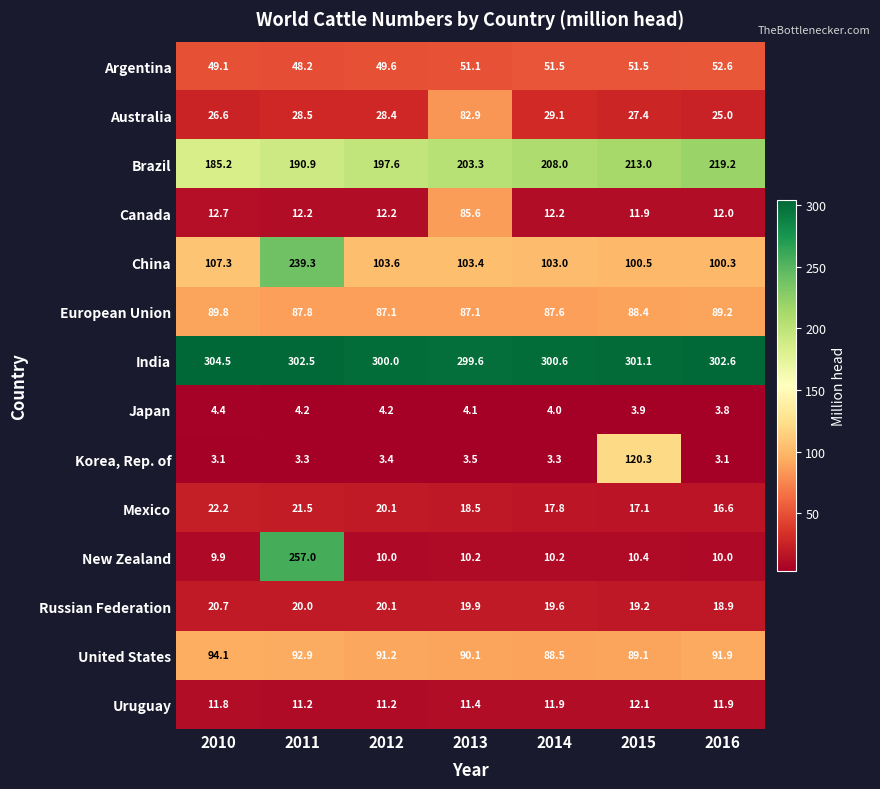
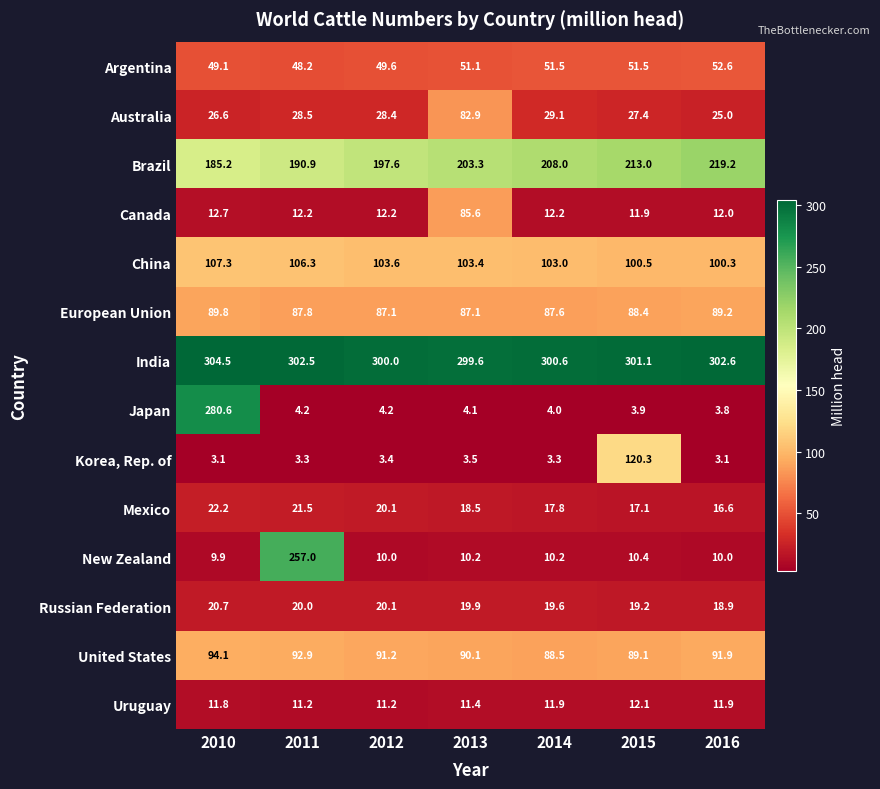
  {
    "Argentina": {
      "2010": 49.1,
      "2011": 48.2,
      "2012": 49.6,
      "2013": 51.1,
      "2014": 51.5,
      "2015": 51.5,
      "2016": 52.6
    },
    "Australia": {
      "2010": 26.6,
      "2011": 28.5,
      "2012": 28.4,
      "2013": 82.9,
      "2014": 29.1,
      "2015": 27.4,
      "2016": 25.0
    },
    "Brazil": {
      "2010": 185.2,
      "2011": 190.9,
      "2012": 197.6,
      "2013": 203.3,
      "2014": 208.0,
      "2015": 213.0,
      "2016": 219.2
    },
    "Canada": {
      "2010": 12.7,
      "2011": 12.2,
      "2012": 12.2,
      "2013": 85.6,
      "2014": 12.2,
      "2015": 11.9,
      "2016": 12.0
    },
    "China": {
      "2010": 107.3,
-     "2011": 239.3,
+     "2011": 106.3,
      "2012": 103.6,
      "2013": 103.4,
      "2014": 103.0,
      "2015": 100.5,
      "2016": 100.3
    },
    "European Union": {
      "2010": 89.8,
      "2011": 87.8,
      "2012": 87.1,
      "2013": 87.1,
      "2014": 87.6,
      "2015": 88.4,
      "2016": 89.2
    },
    "India": {
      "2010": 304.5,
      "2011": 302.5,
      "2012": 300.0,
      "2013": 299.6,
      "2014": 300.6,
      "2015": 301.1,
      "2016": 302.6
    },
    "Japan": {
-     "2010": 4.4,
+     "2010": 280.6,
      "2011": 4.2,
      "2012": 4.2,
      "2013": 4.1,
      "2014": 4.0,
      "2015": 3.9,
      "2016": 3.8
    },
    "Korea, Rep. of": {
      "2010": 3.1,
      "2011": 3.3,
      "2012": 3.4,
      "2013": 3.5,
      "2014": 3.3,
      "2015": 120.3,
      "2016": 3.1
    },
    "Mexico": {
      "2010": 22.2,
      "2011": 21.5,
      "2012": 20.1,
      "2013": 18.5,
      "2014": 17.8,
      "2015": 17.1,
      "2016": 16.6
    },
    "New Zealand": {
      "2010": 9.9,
      "2011": 257.0,
      "2012": 10.0,
      "2013": 10.2,
      "2014": 10.2,
      "2015": 10.4,
      "2016": 10.0
    },
    "Russian Federation": {
      "2010": 20.7,
      "2011": 20.0,
      "2012": 20.1,
      "2013": 19.9,
      "2014": 19.6,
      "2015": 19.2,
      "2016": 18.9
    },
    "United States": {
      "2010": 94.1,
      "2011": 92.9,
      "2012": 91.2,
      "2013": 90.1,
      "2014": 88.5,
      "2015": 89.1,
      "2016": 91.9
    },
    "Uruguay": {
      "2010": 11.8,
      "2011": 11.2,
      "2012": 11.2,
      "2013": 11.4,
      "2014": 11.9,
      "2015": 12.1,
      "2016": 11.9
    }
  }
